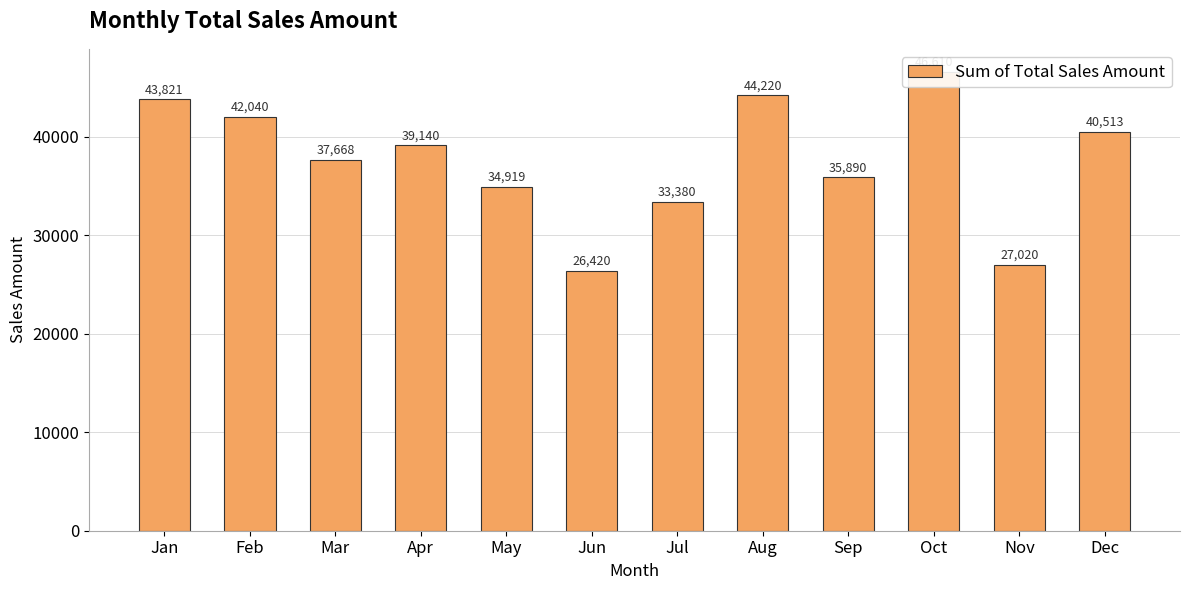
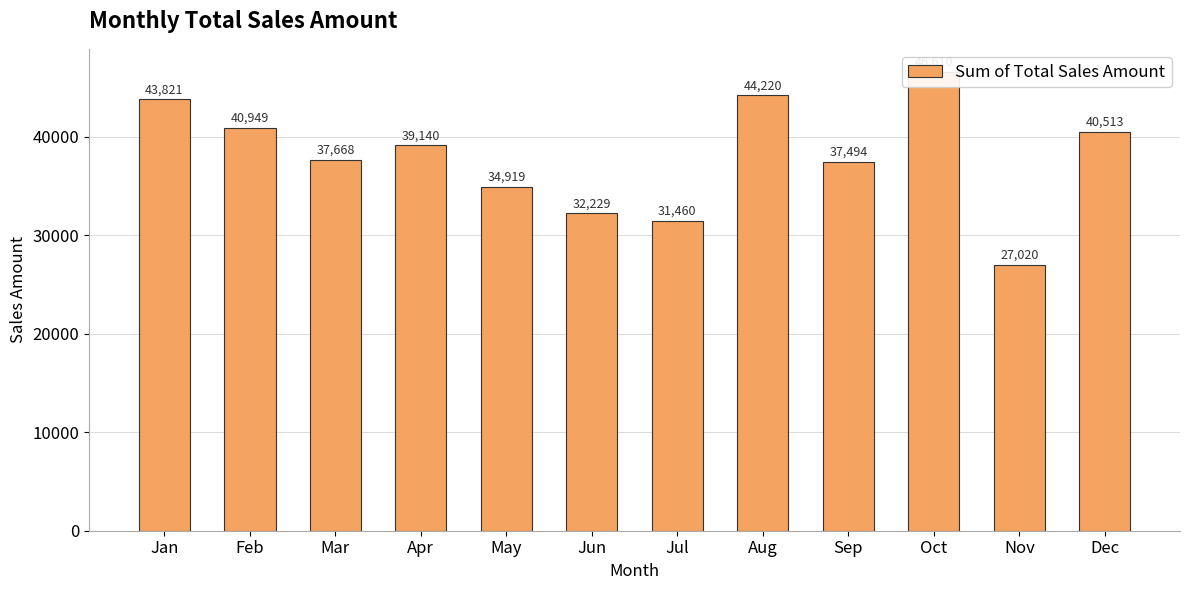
  {
    "Jan": "43,821",
-   "Feb": "42,040",
+   "Feb": "40,949",
    "Mar": "37,668",
    "Apr": "39,140",
    "May": "34,919",
-   "Jun": "26,420",
-   "Jul": "33,380",
+   "Jun": "32,229",
+   "Jul": "31,460",
    "Aug": "44,220",
-   "Sep": "35,890",
+   "Sep": "37,494",
    "Nov": "27,020",
    "Dec": "40,513"
  }
